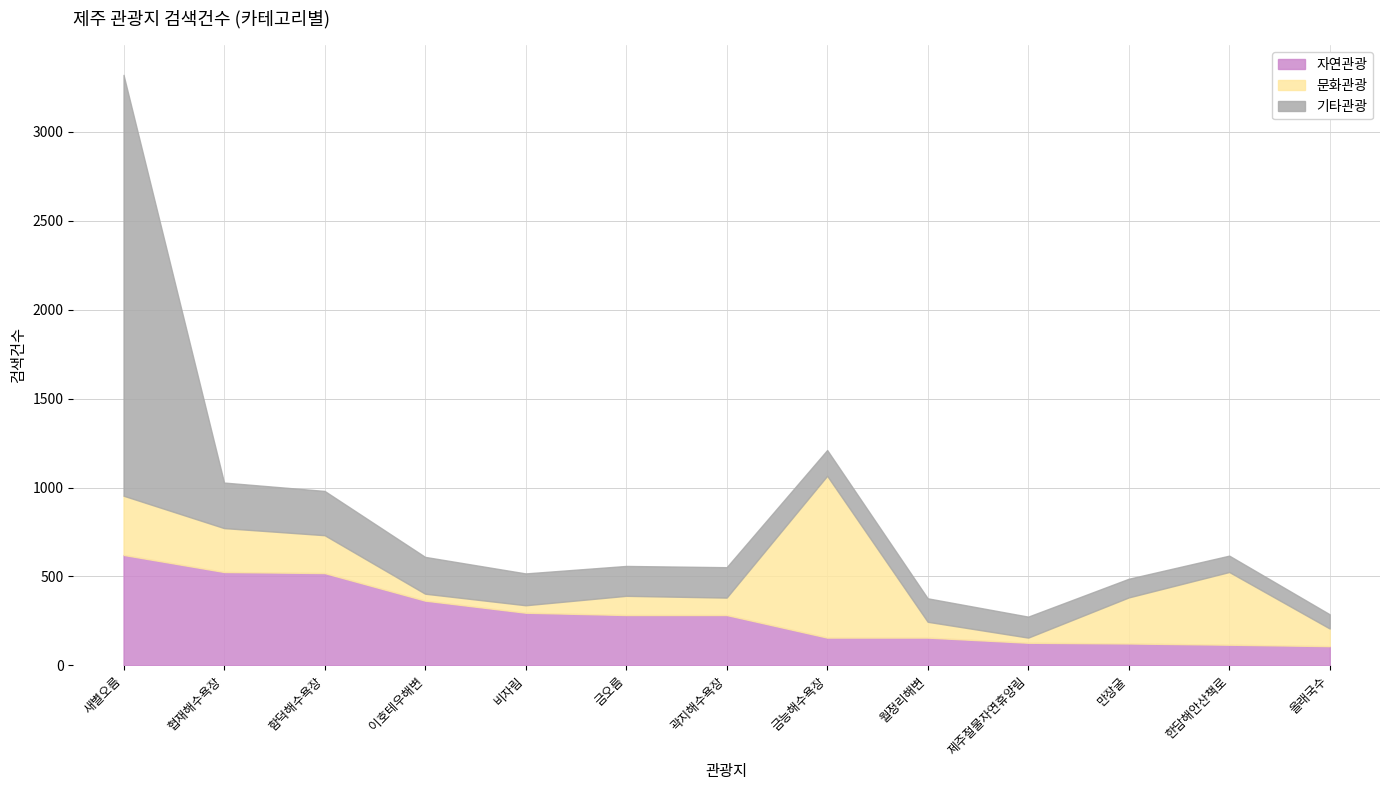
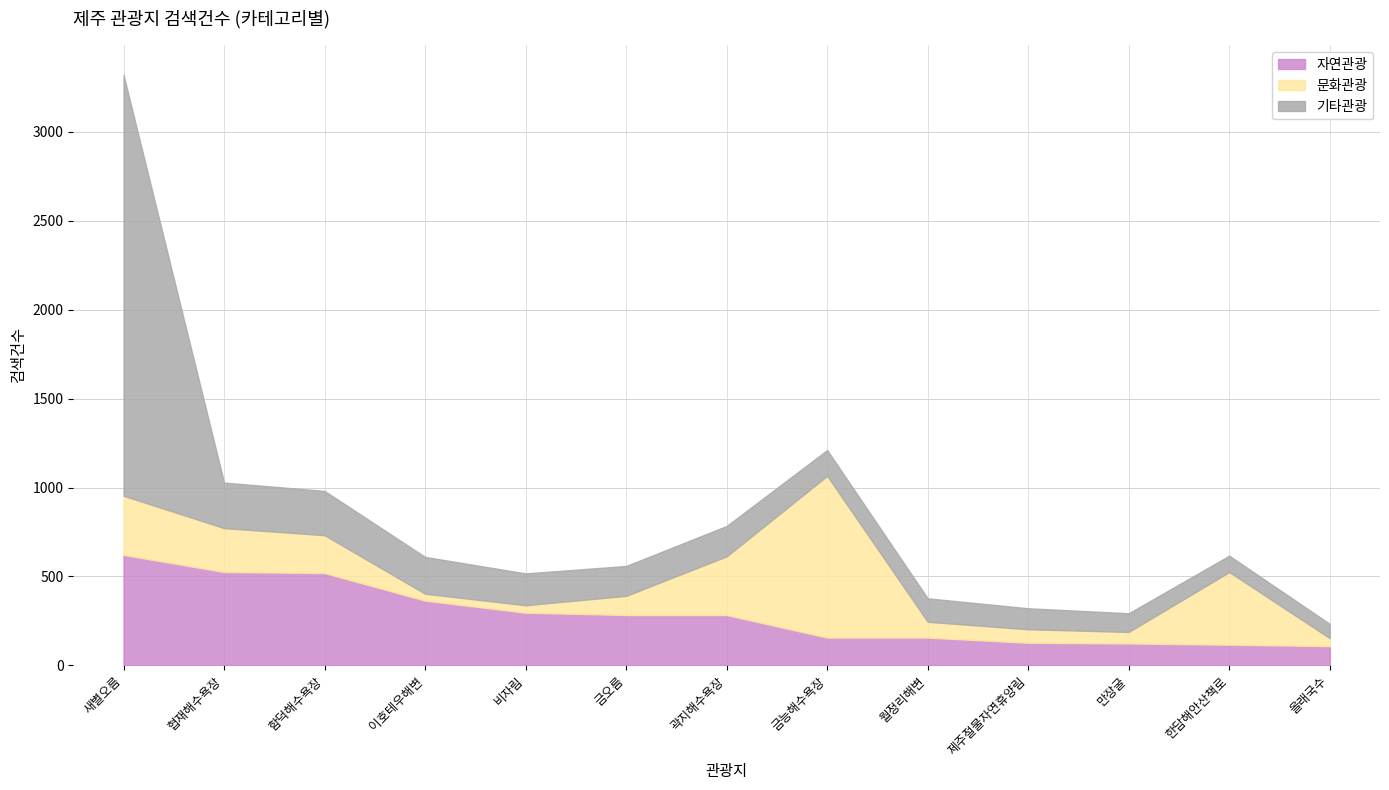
  {
    "문화관광": {
      "새별오름": 330,
      "협재해수욕장": 250,
      "함덕해수욕장": 210,
      "이호테우해변": 40,
      "비자림": 40,
      "금오름": 110,
-     "곽지해수욕장": 100,
+     "곽지해수욕장": 330,
      "금능해수욕장": 910,
      "월정리해변": 90,
-     "제주절물자연휴양림": 30,
-     "만장굴": 260,
+     "제주절물자연휴양림": 80,
+     "만장굴": 70,
      "한담해안산책로": 410,
-     "올래국수": 100
+     "올래국수": 50
    }
  }
